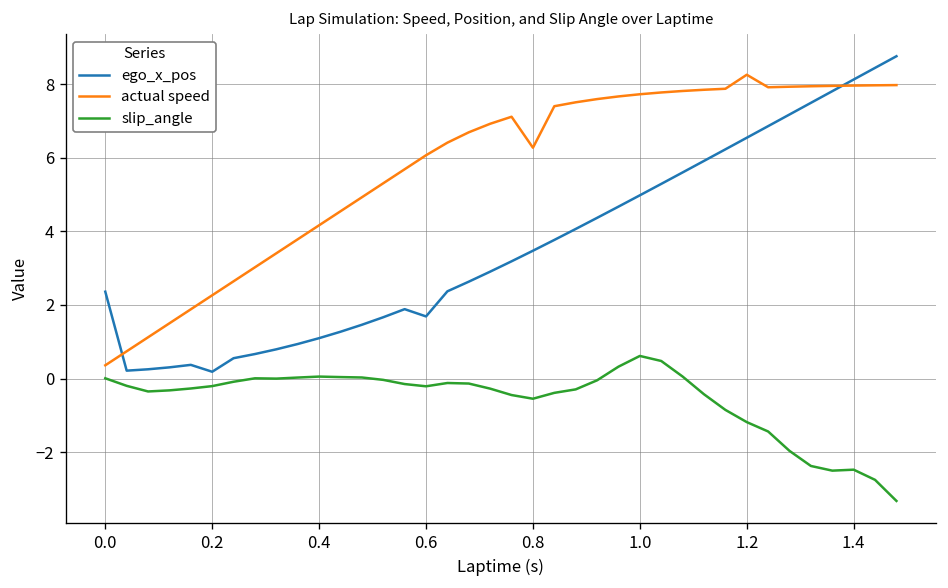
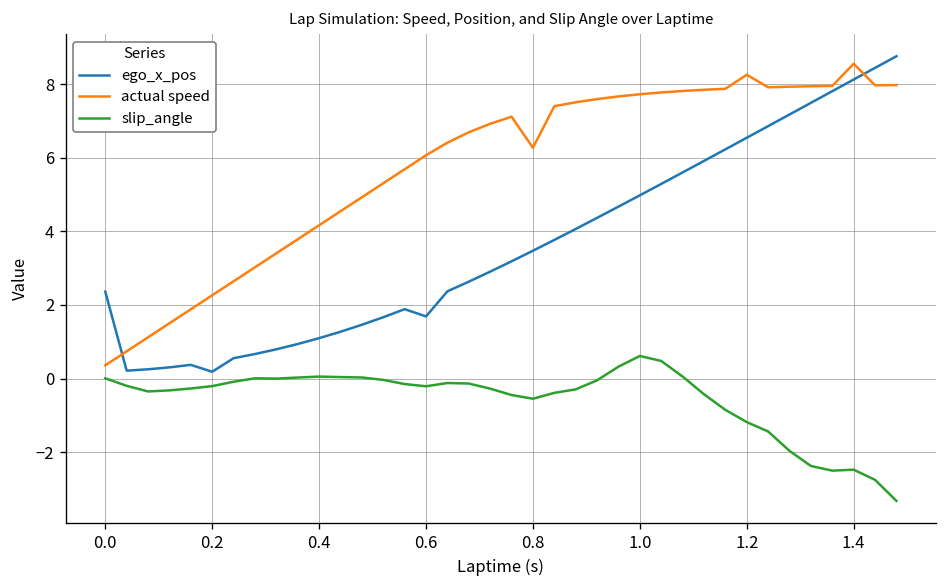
  {
    "ego_x_pos": {
      "0.0": 2.4,
      "0.2": 0.2,
      "0.4": 1.1,
      "0.6": 1.7,
      "0.8": 3.5,
      "1.0": 5.0,
      "1.2": 6.5,
      "1.4": 8.1
    },
    "actual speed": {
      "0.0": 0.4,
      "0.2": 2.3,
      "0.4": 4.2,
      "0.6": 6.1,
      "0.8": 6.3,
      "1.0": 7.7,
      "1.2": 8.3,
-     "1.4": 8.0
+     "1.4": 8.6
    },
    "slip_angle": {
      "0.0": 0.0,
      "0.2": -0.2,
      "0.4": 0.1,
      "0.6": -0.2,
      "0.8": -0.5,
      "1.0": 0.6,
      "1.2": -1.2,
      "1.4": -2.5
    }
  }
